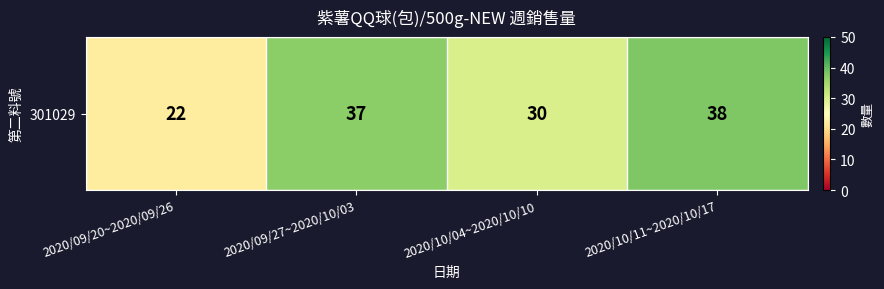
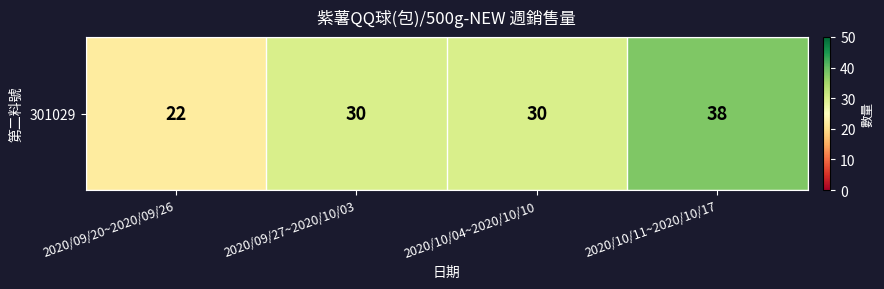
  {
    "301029": {
      "2020/09/20~2020/09/26": 22,
-     "2020/09/27~2020/10/03": 37,
+     "2020/09/27~2020/10/03": 30,
      "2020/10/04~2020/10/10": 30,
      "2020/10/11~2020/10/17": 38
    }
  }
